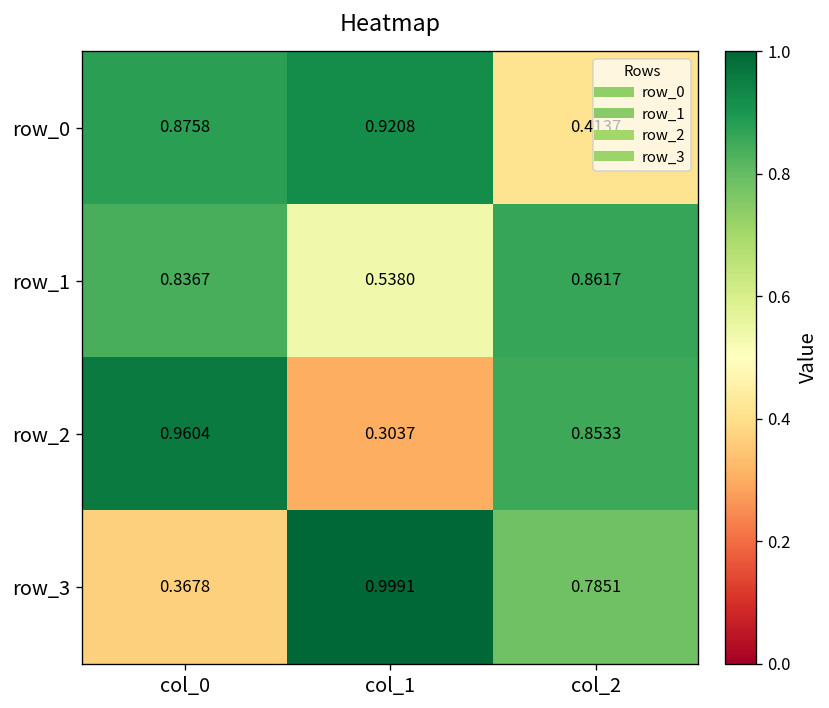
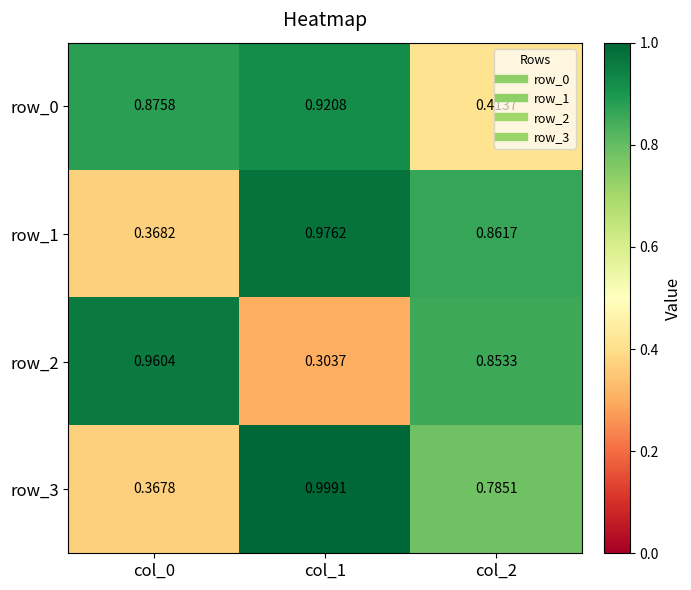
  {
    "row_0": {
      "col_0": 0.8758,
      "col_1": 0.9208
    },
    "row_1": {
-     "col_0": 0.8367,
-     "col_1": 0.5380,
+     "col_0": 0.3682,
+     "col_1": 0.9762,
      "col_2": 0.8617
    },
    "row_2": {
      "col_0": 0.9604,
      "col_1": 0.3037,
      "col_2": 0.8533
    },
    "row_3": {
      "col_0": 0.3678,
      "col_1": 0.9991,
      "col_2": 0.7851
    }
  }
